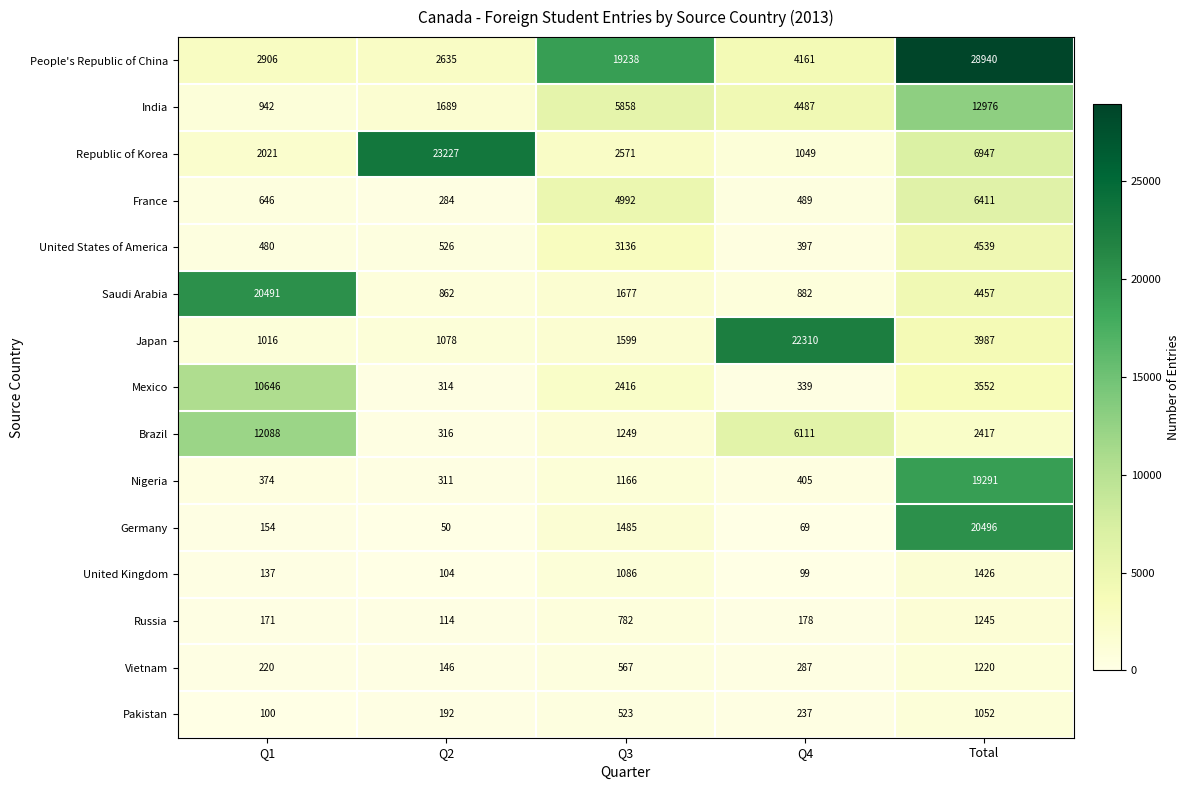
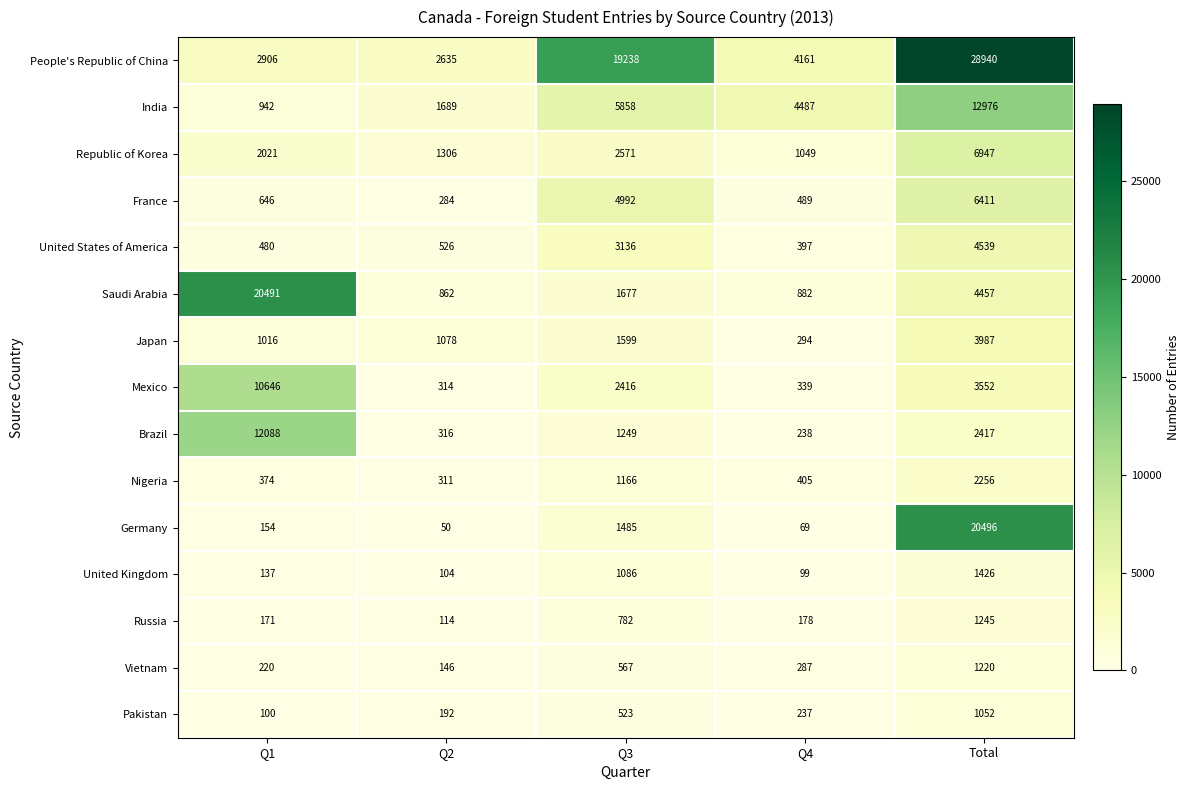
  {
    "People's Republic of China": {
      "Q1": 2906,
      "Q2": 2635,
      "Q3": 19238,
      "Q4": 4161,
      "Total": 28940
    },
    "India": {
      "Q1": 942,
      "Q2": 1689,
      "Q3": 5858,
      "Q4": 4487,
      "Total": 12976
    },
    "Republic of Korea": {
      "Q1": 2021,
-     "Q2": 23227,
+     "Q2": 1306,
      "Q3": 2571,
      "Q4": 1049,
      "Total": 6947
    },
    "France": {
      "Q1": 646,
      "Q2": 284,
      "Q3": 4992,
      "Q4": 489,
      "Total": 6411
    },
    "United States of America": {
      "Q1": 480,
      "Q2": 526,
      "Q3": 3136,
      "Q4": 397,
      "Total": 4539
    },
    "Saudi Arabia": {
      "Q1": 20491,
      "Q2": 862,
      "Q3": 1677,
      "Q4": 882,
      "Total": 4457
    },
    "Japan": {
      "Q1": 1016,
      "Q2": 1078,
      "Q3": 1599,
-     "Q4": 22310,
+     "Q4": 294,
      "Total": 3987
    },
    "Mexico": {
      "Q1": 10646,
      "Q2": 314,
      "Q3": 2416,
      "Q4": 339,
      "Total": 3552
    },
    "Brazil": {
      "Q1": 12088,
      "Q2": 316,
      "Q3": 1249,
-     "Q4": 6111,
+     "Q4": 238,
      "Total": 2417
    },
    "Nigeria": {
      "Q1": 374,
      "Q2": 311,
      "Q3": 1166,
      "Q4": 405,
-     "Total": 19291
+     "Total": 2256
    },
    "Germany": {
      "Q1": 154,
      "Q2": 50,
      "Q3": 1485,
      "Q4": 69,
      "Total": 20496
    },
    "United Kingdom": {
      "Q1": 137,
      "Q2": 104,
      "Q3": 1086,
      "Q4": 99,
      "Total": 1426
    },
    "Russia": {
      "Q1": 171,
      "Q2": 114,
      "Q3": 782,
      "Q4": 178,
      "Total": 1245
    },
    "Vietnam": {
      "Q1": 220,
      "Q2": 146,
      "Q3": 567,
      "Q4": 287,
      "Total": 1220
    },
    "Pakistan": {
      "Q1": 100,
      "Q2": 192,
      "Q3": 523,
      "Q4": 237,
      "Total": 1052
    }
  }
